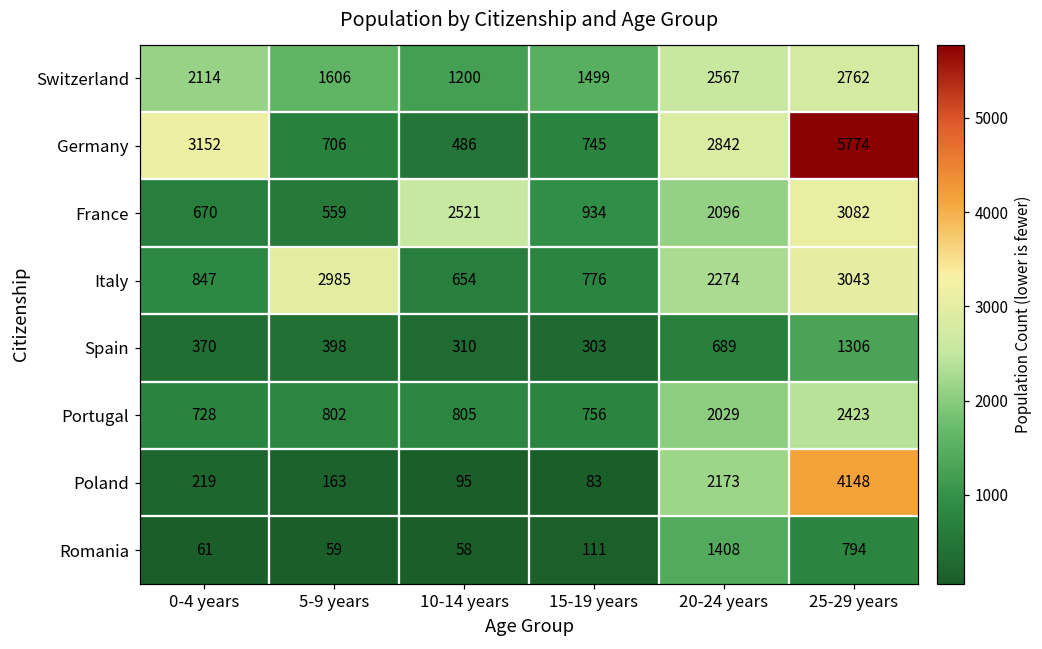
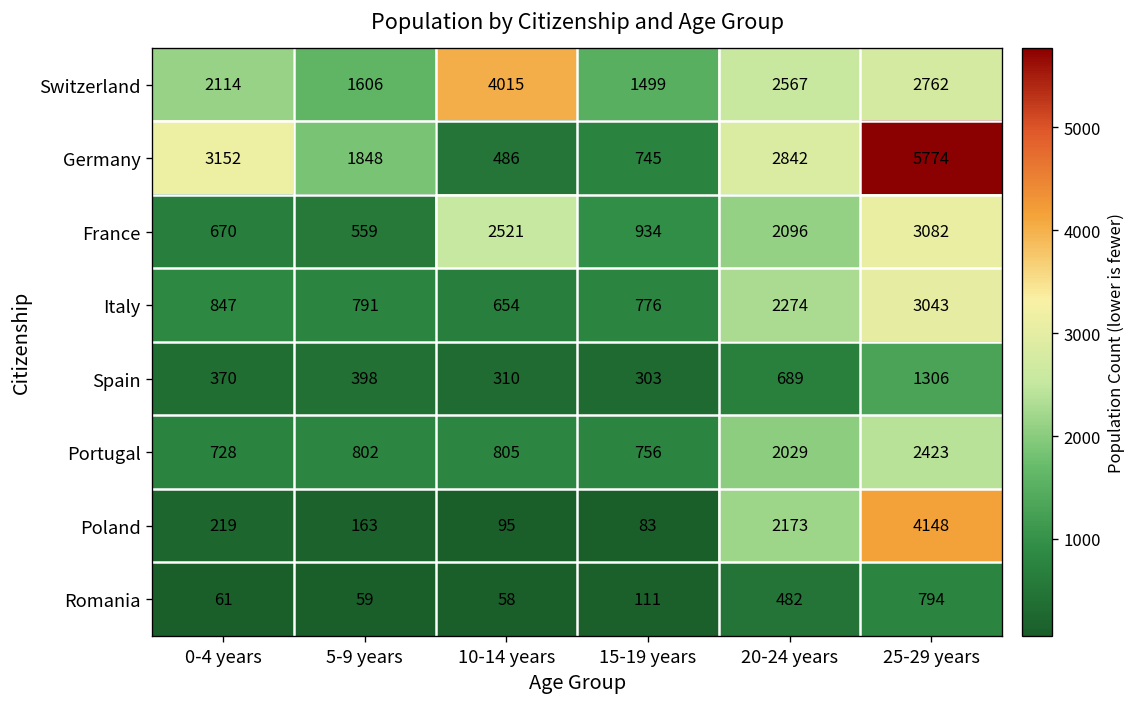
  {
    "Switzerland": {
      "0-4 years": 2114,
      "5-9 years": 1606,
-     "10-14 years": 1200,
+     "10-14 years": 4015,
      "15-19 years": 1499,
      "20-24 years": 2567,
      "25-29 years": 2762
    },
    "Germany": {
      "0-4 years": 3152,
-     "5-9 years": 706,
+     "5-9 years": 1848,
      "10-14 years": 486,
      "15-19 years": 745,
      "20-24 years": 2842,
      "25-29 years": 5774
    },
    "France": {
      "0-4 years": 670,
      "5-9 years": 559,
      "10-14 years": 2521,
      "15-19 years": 934,
      "20-24 years": 2096,
      "25-29 years": 3082
    },
    "Italy": {
      "0-4 years": 847,
-     "5-9 years": 2985,
+     "5-9 years": 791,
      "10-14 years": 654,
      "15-19 years": 776,
      "20-24 years": 2274,
      "25-29 years": 3043
    },
    "Spain": {
      "0-4 years": 370,
      "5-9 years": 398,
      "10-14 years": 310,
      "15-19 years": 303,
      "20-24 years": 689,
      "25-29 years": 1306
    },
    "Portugal": {
      "0-4 years": 728,
      "5-9 years": 802,
      "10-14 years": 805,
      "15-19 years": 756,
      "20-24 years": 2029,
      "25-29 years": 2423
    },
    "Poland": {
      "0-4 years": 219,
      "5-9 years": 163,
      "10-14 years": 95,
      "15-19 years": 83,
      "20-24 years": 2173,
      "25-29 years": 4148
    },
    "Romania": {
      "0-4 years": 61,
      "5-9 years": 59,
      "10-14 years": 58,
      "15-19 years": 111,
-     "20-24 years": 1408,
+     "20-24 years": 482,
      "25-29 years": 794
    }
  }
